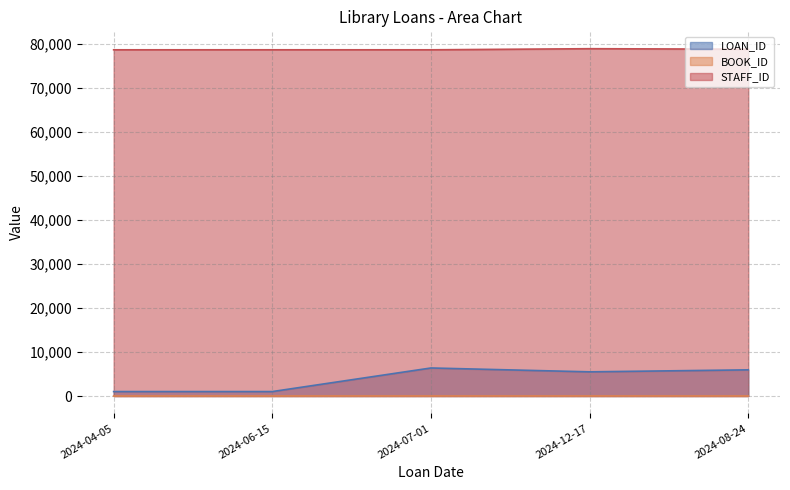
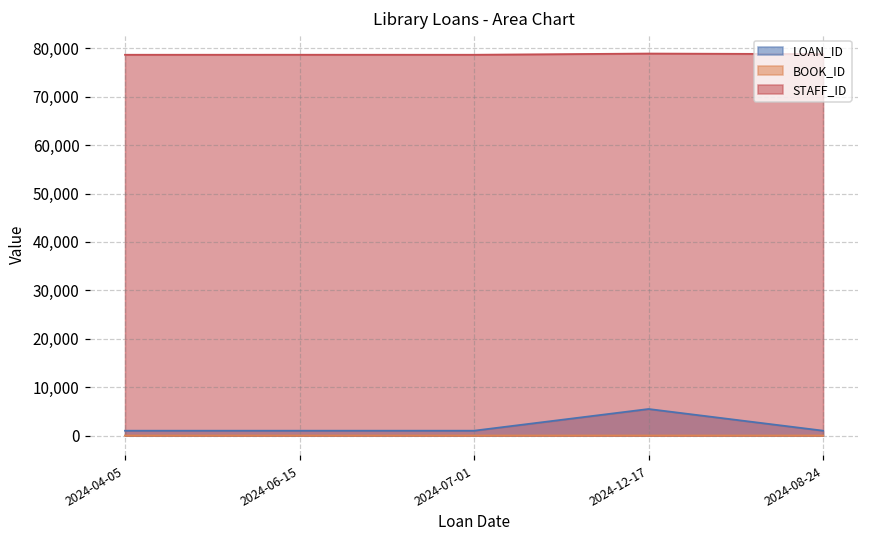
  {
    "LOAN_ID": {
      "2024-04-05": "1,000",
      "2024-06-15": "1,000",
-     "2024-07-01": "6,000",
+     "2024-07-01": "1,000",
      "2024-12-17": "5,000",
-     "2024-08-24": "6,000"
+     "2024-08-24": "1,000"
    }
  }
